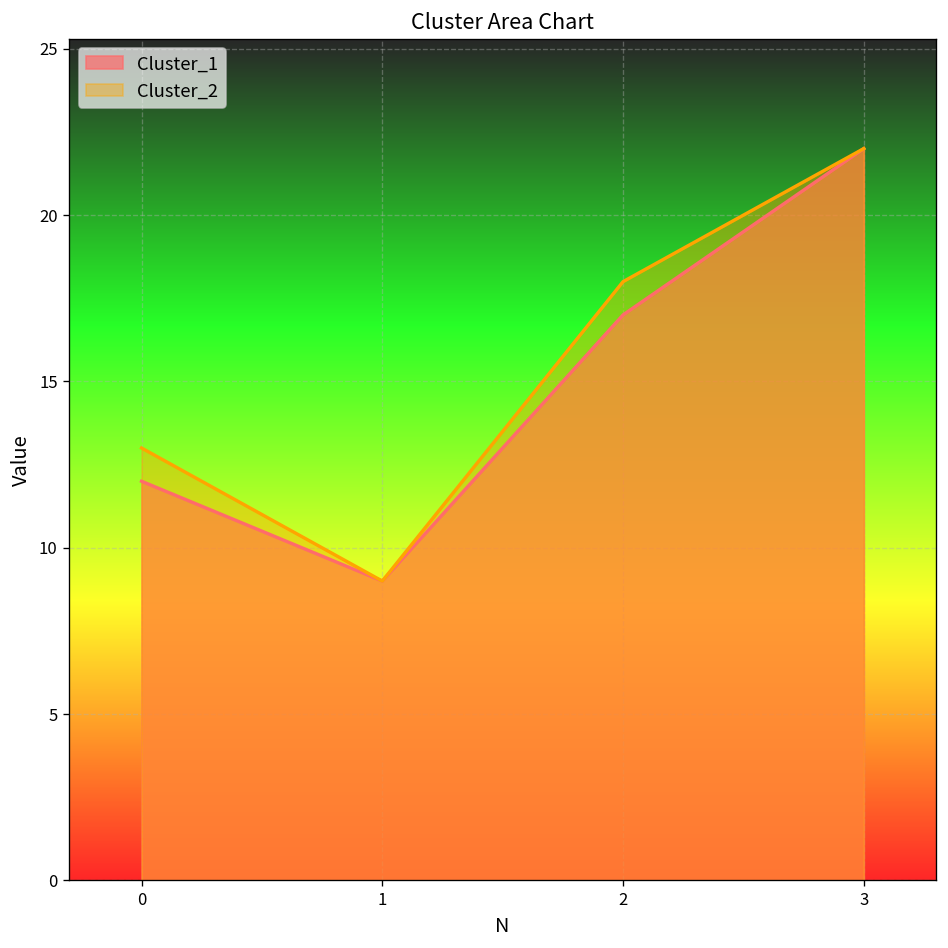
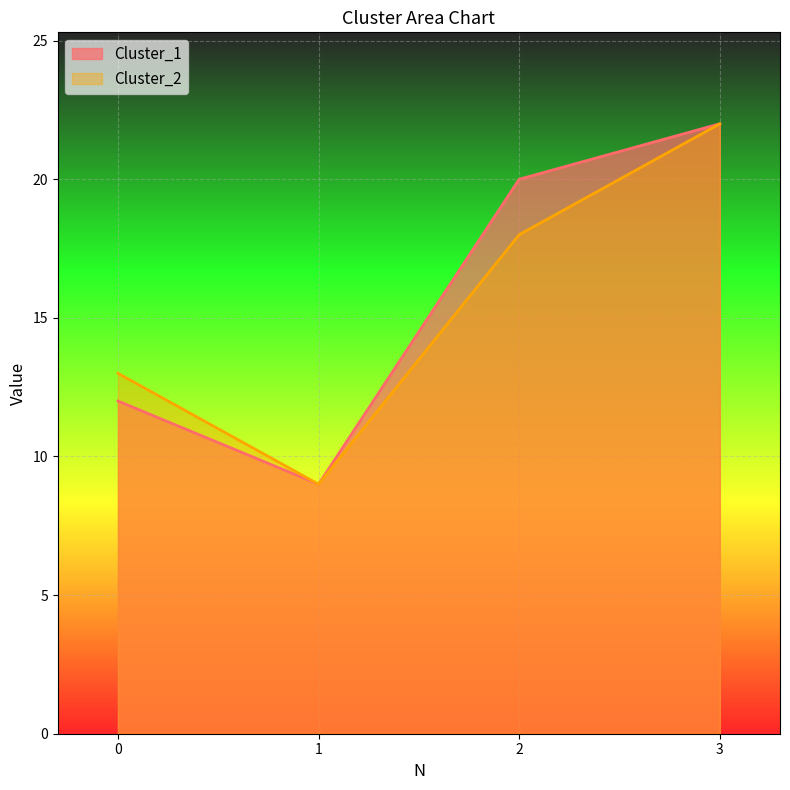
  {
    "Cluster_1": {
      "0": 12,
-     "2": 17
+     "2": 20
    },
    "Cluster_2": {
      "0": 13,
      "2": 18
    }
  }
